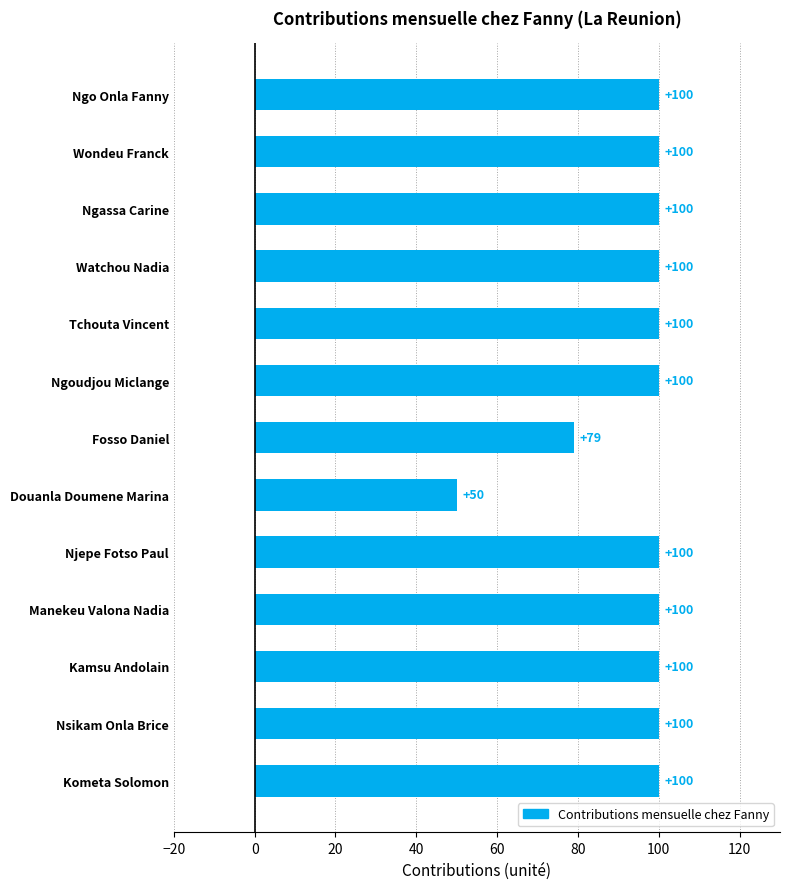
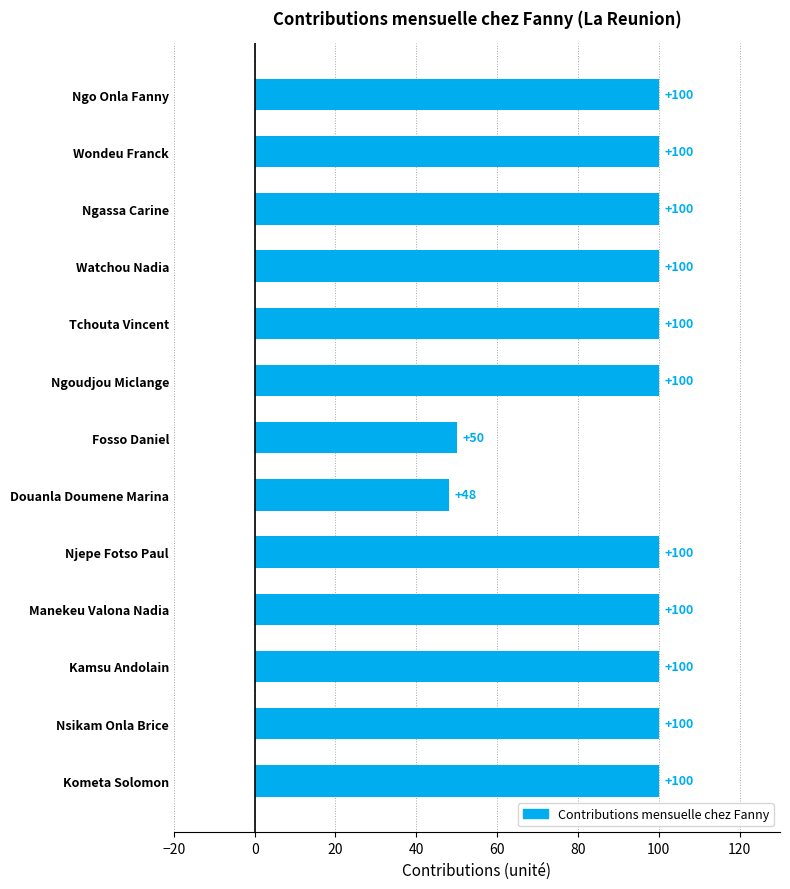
  {
    "Ngo Onla Fanny": "+100",
    "Wondeu Franck": "+100",
    "Ngassa Carine": "+100",
    "Watchou Nadia": "+100",
    "Tchouta Vincent": "+100",
    "Ngoudjou Miclange": "+100",
-   "Fosso Daniel": "+79",
-   "Douanla Doumene Marina": "+50",
+   "Fosso Daniel": "+50",
+   "Douanla Doumene Marina": "+48",
    "Njepe Fotso Paul": "+100",
    "Manekeu Valona Nadia": "+100",
    "Kamsu Andolain": "+100",
    "Nsikam Onla Brice": "+100",
    "Kometa Solomon": "+100"
  }
